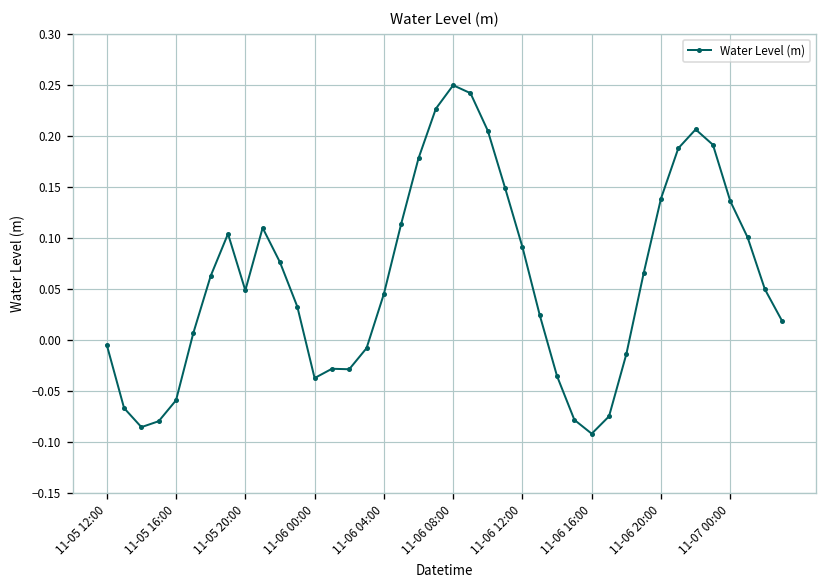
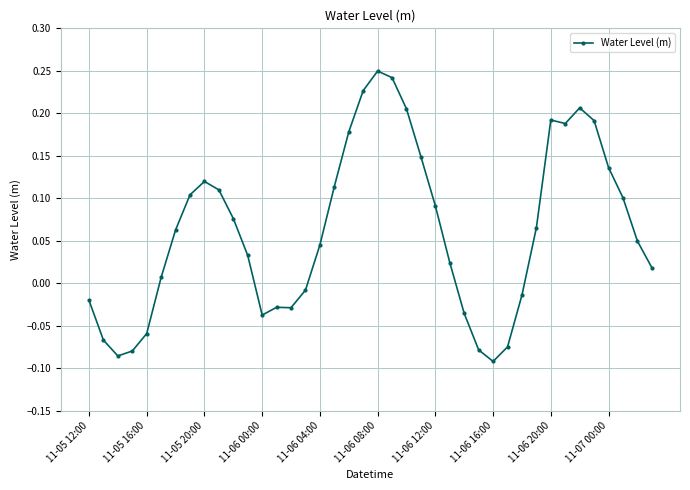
  {
-   "11-05 12:00": 0.00,
+   "11-05 12:00": -0.02,
    "11-05 16:00": -0.06,
-   "11-05 20:00": 0.05,
+   "11-05 20:00": 0.12,
    "11-06 00:00": -0.04,
    "11-06 04:00": 0.05,
    "11-06 08:00": 0.25,
    "11-06 12:00": 0.09,
    "11-06 16:00": -0.09,
-   "11-06 20:00": 0.14,
+   "11-06 20:00": 0.19,
    "11-07 00:00": 0.14
  }
